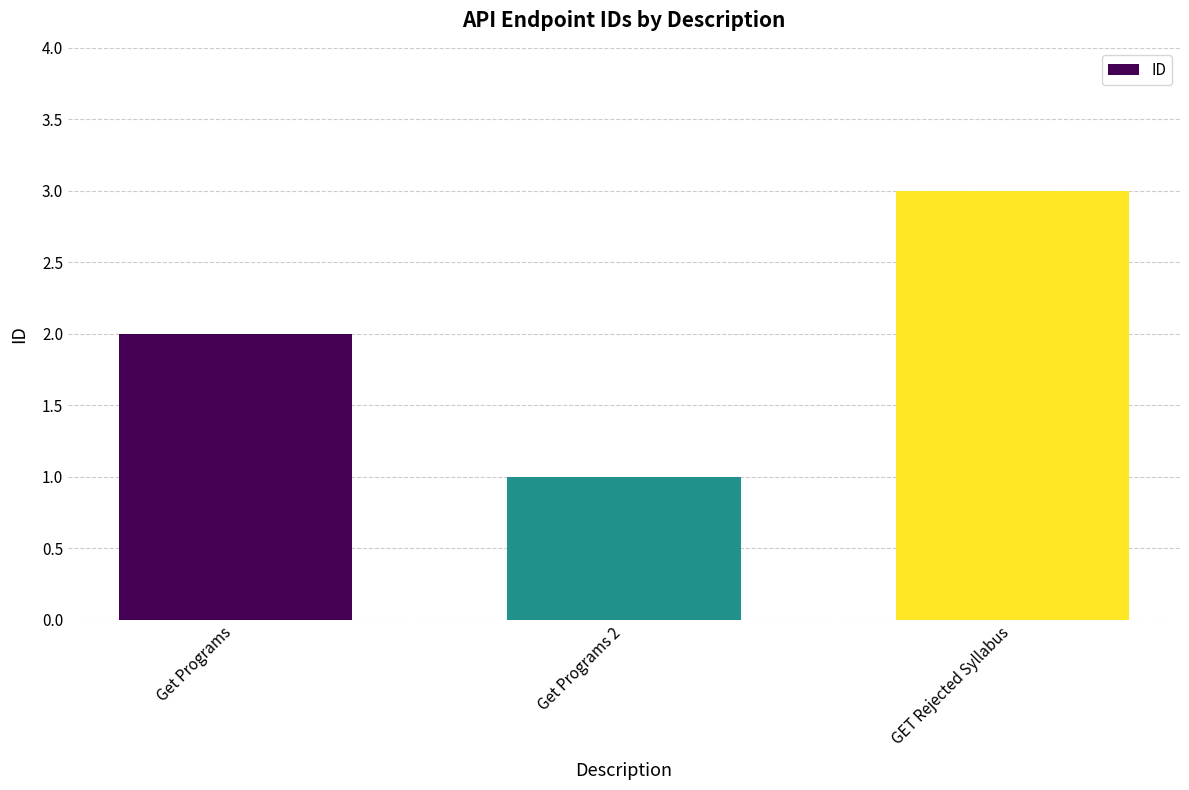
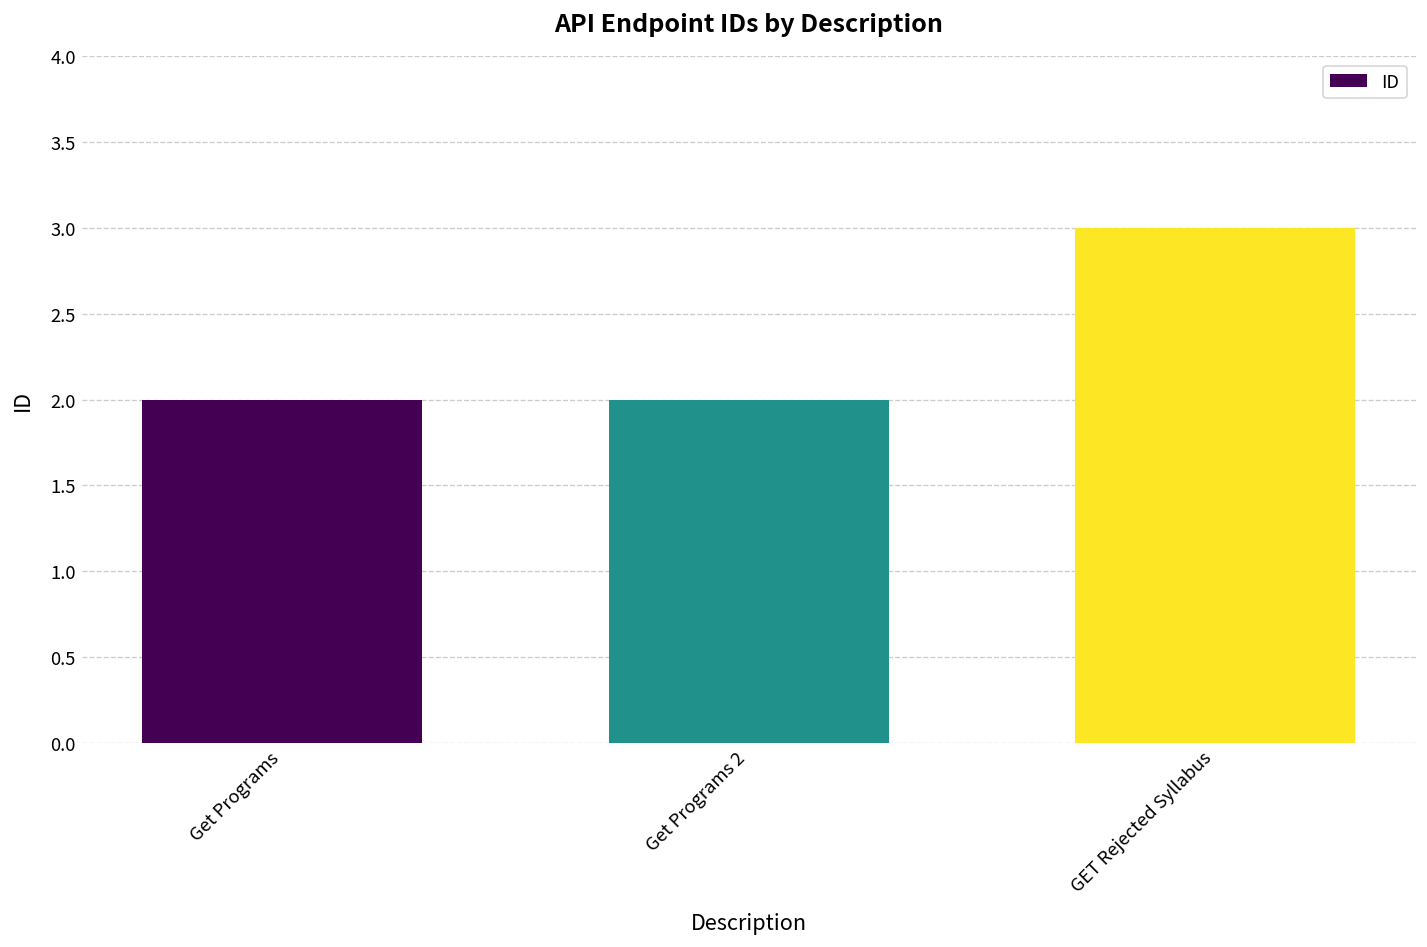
  {
    "Get Programs": 2,
-   "Get Programs 2": 1,
+   "Get Programs 2": 2,
    "GET Rejected Syllabus": 3
  }
